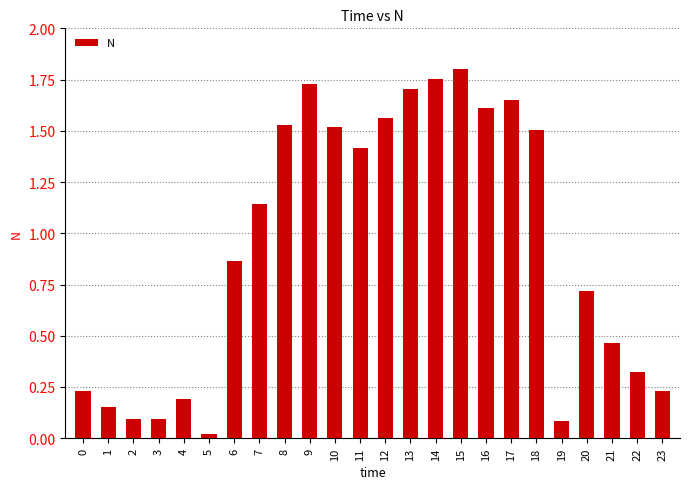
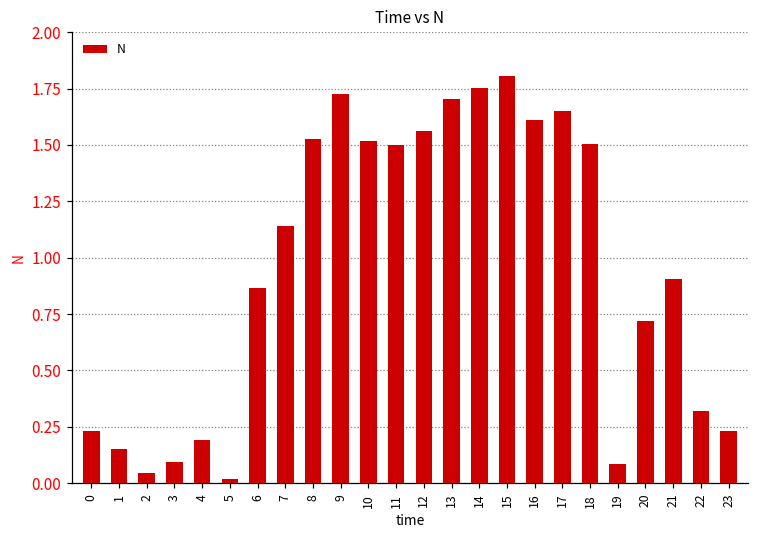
  {
    "0": 0.23,
    "1": 0.15,
-   "2": 0.09,
+   "2": 0.04,
    "3": 0.09,
    "4": 0.19,
    "5": 0.02,
    "6": 0.87,
    "7": 1.14,
    "8": 1.53,
    "9": 1.73,
    "10": 1.52,
-   "11": 1.42,
+   "11": 1.50,
    "12": 1.56,
    "13": 1.71,
    "14": 1.75,
    "15": 1.80,
    "16": 1.61,
    "17": 1.65,
    "18": 1.50,
    "19": 0.09,
    "20": 0.72,
-   "21": 0.46,
+   "21": 0.91,
    "22": 0.32,
    "23": 0.23
  }
